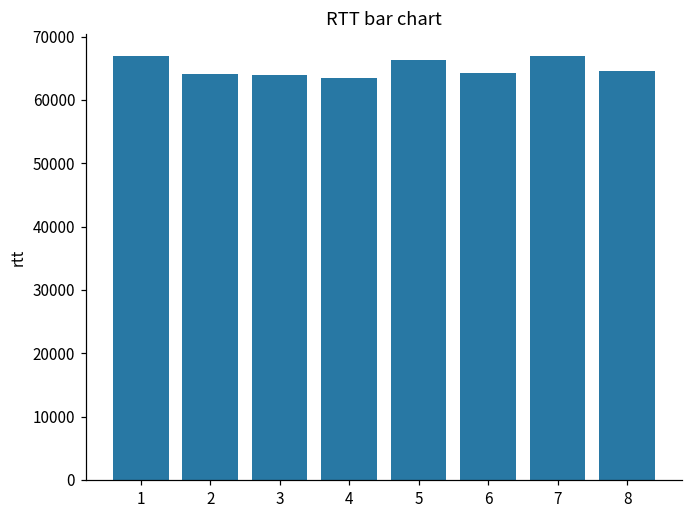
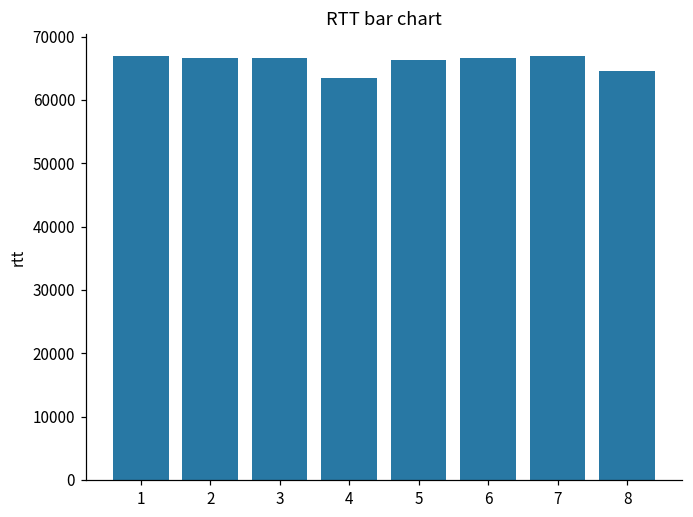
  {
    "1": 67000,
-   "2": 64000,
-   "3": 64000,
+   "2": 67000,
+   "3": 67000,
    "4": 63000,
    "5": 66000,
-   "6": 64000,
+   "6": 67000,
    "7": 67000,
    "8": 65000
  }
